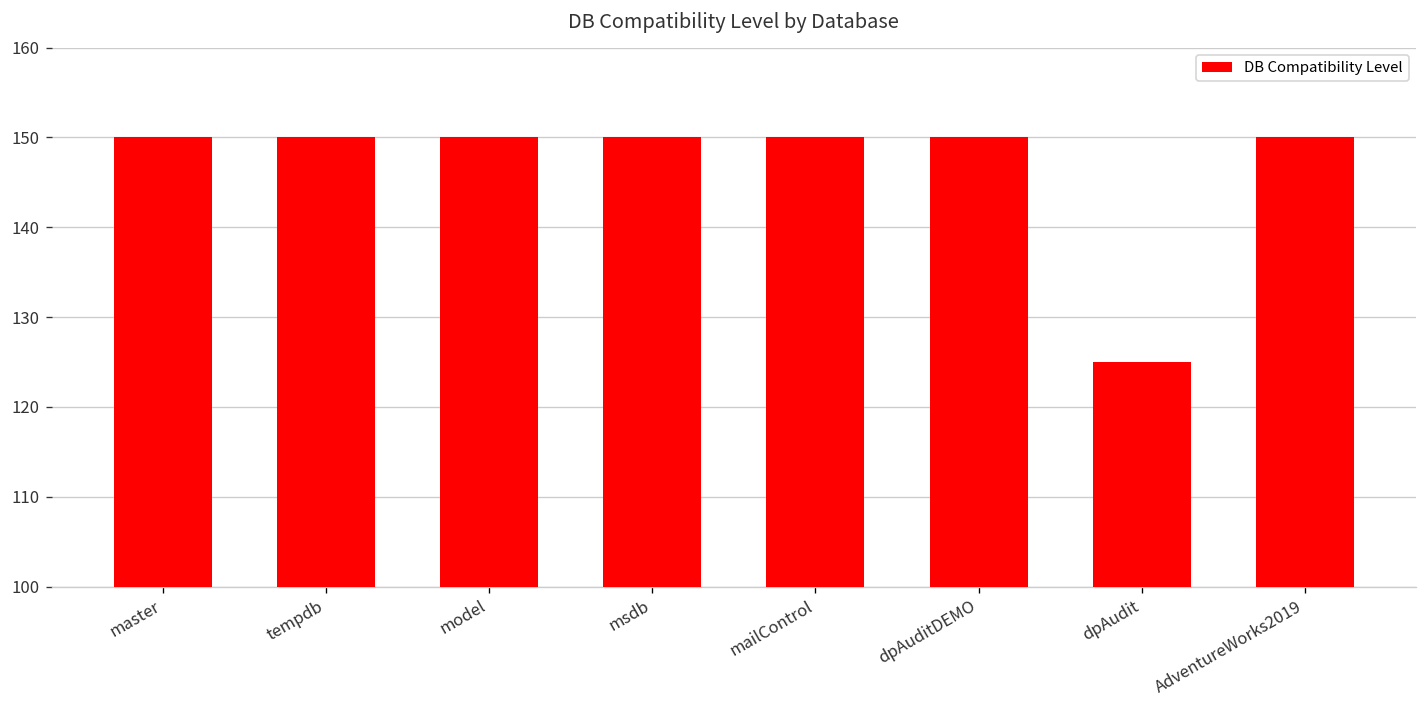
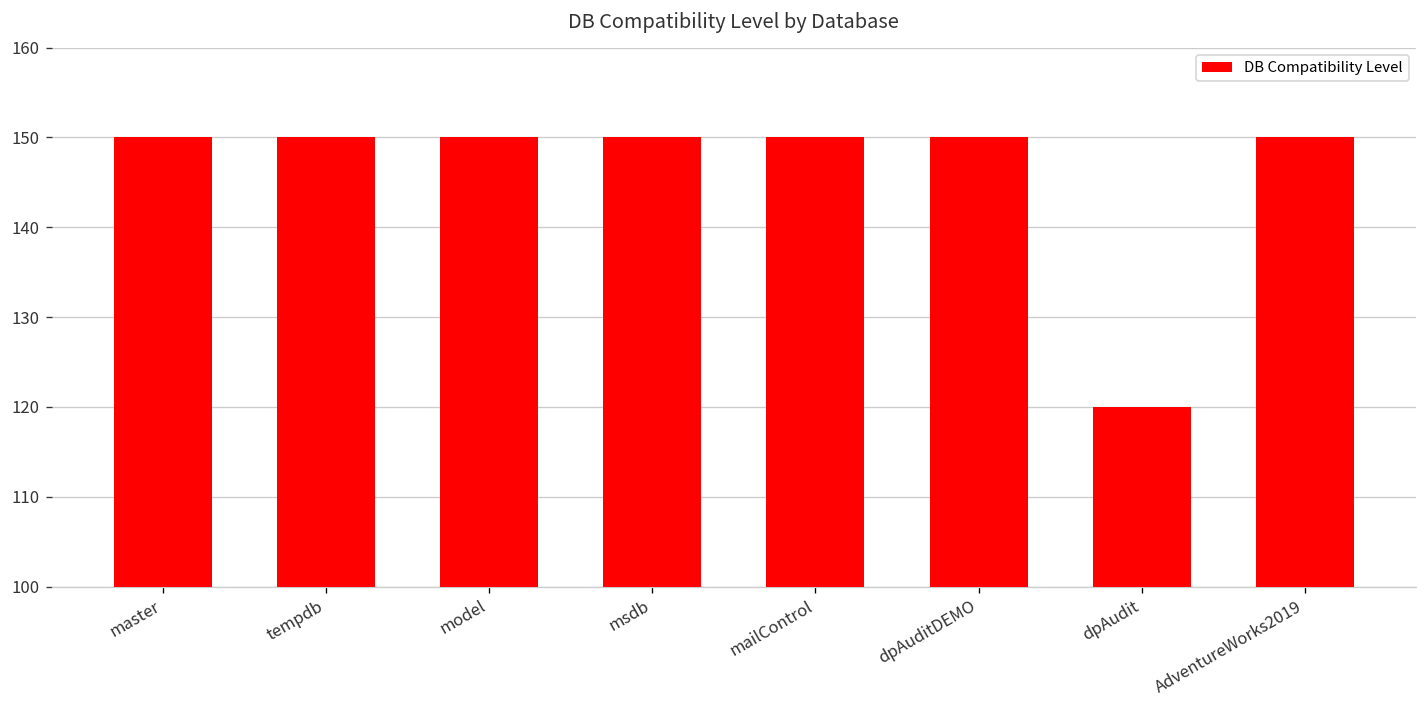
  {
    "master": 150,
    "tempdb": 150,
    "model": 150,
    "msdb": 150,
    "mailControl": 150,
    "dpAuditDEMO": 150,
-   "dpAudit": 125,
+   "dpAudit": 120,
    "AdventureWorks2019": 150
  }
